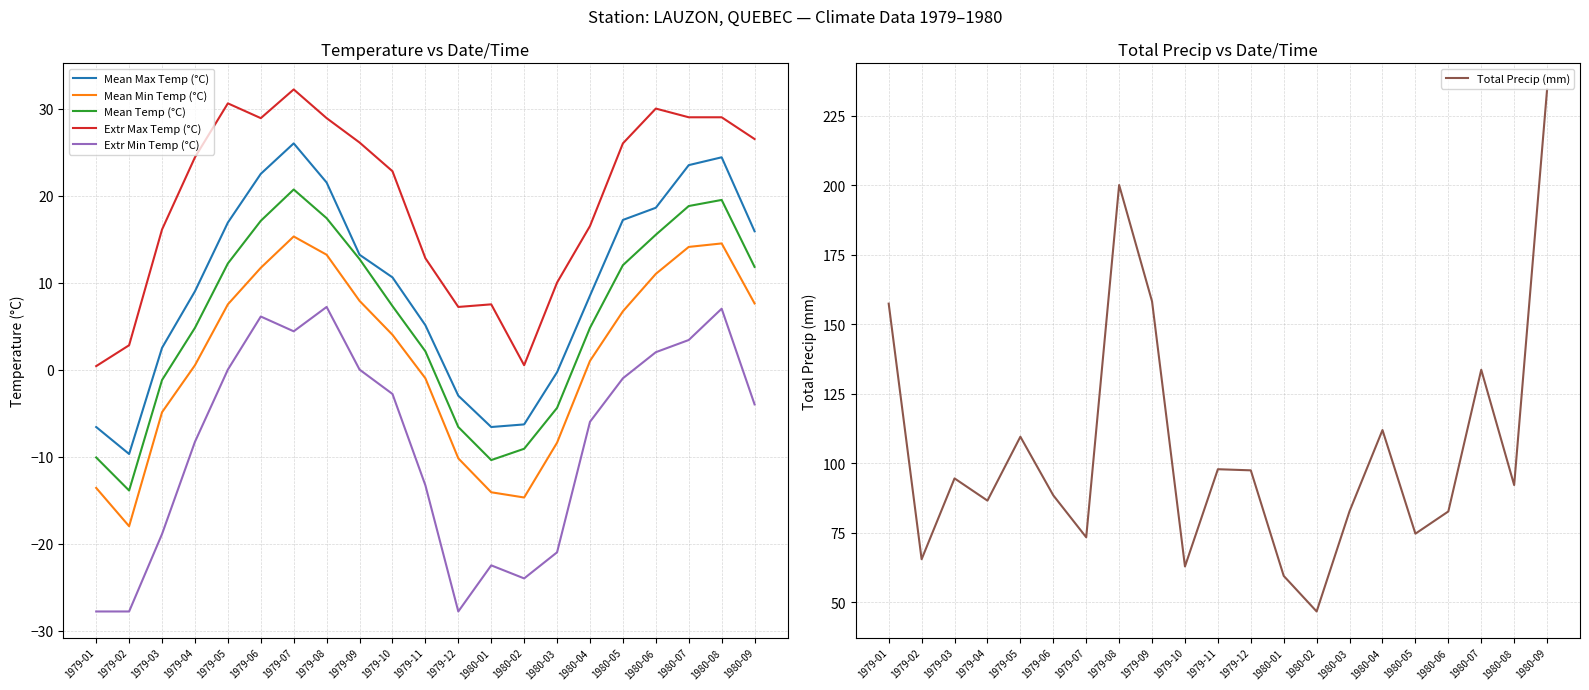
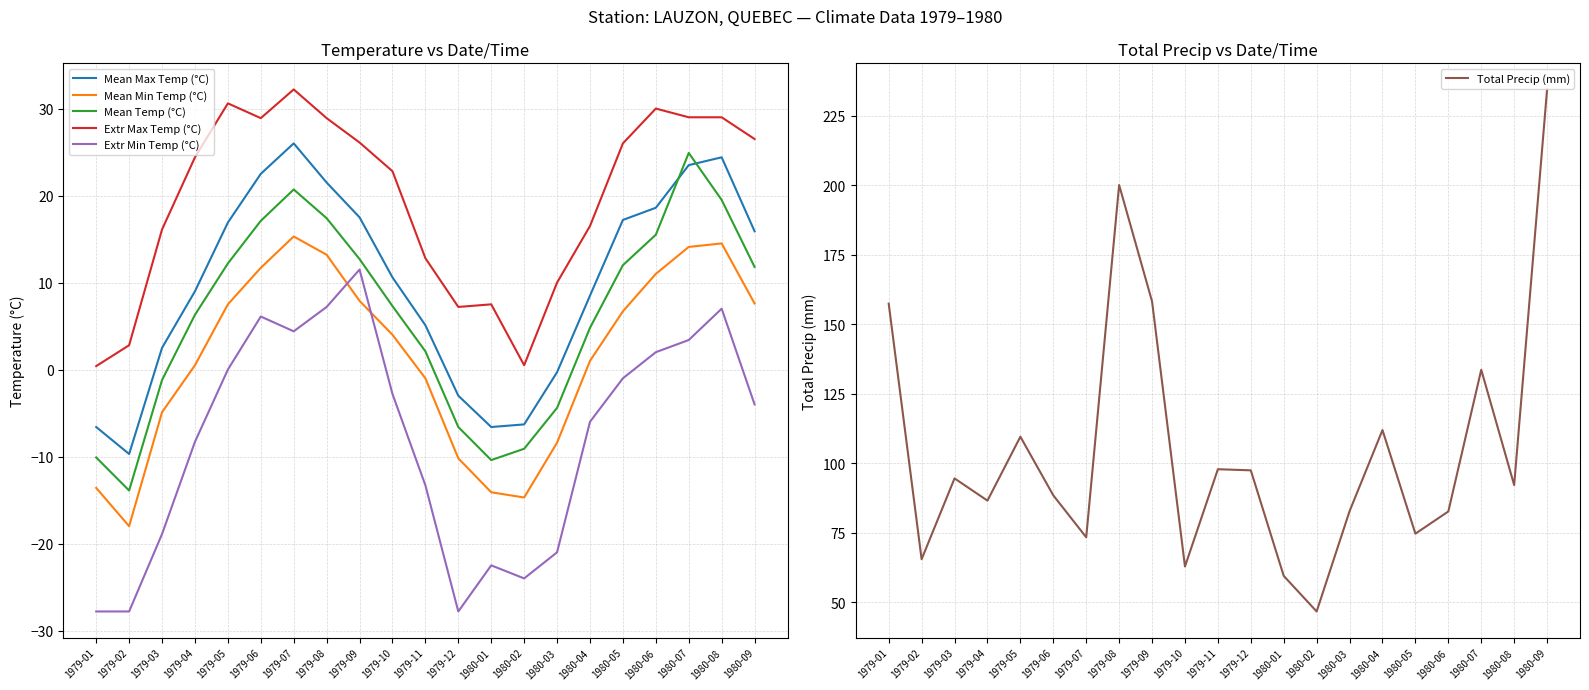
  {
    "Temperature vs Date/Time": {
      "Mean Max Temp (°C)": {
        "1979-01": -7,
        "1979-02": -10,
        "1979-03": 3,
        "1979-04": 9,
        "1979-05": 17,
        "1979-06": 23,
        "1979-07": 26,
        "1979-08": 22,
-       "1979-09": 13,
+       "1979-09": 18,
        "1979-10": 11,
        "1979-11": 5,
        "1979-12": -3,
        "1980-01": -7,
        "1980-02": -6,
        "1980-03": 0,
        "1980-04": 9,
        "1980-05": 17,
        "1980-06": 19,
        "1980-07": 24,
        "1980-08": 24,
        "1980-09": 16
      },
      "Mean Min Temp (°C)": {
        "1979-01": -14,
        "1979-02": -18,
        "1979-03": -5,
        "1979-04": 1,
        "1979-05": 8,
        "1979-06": 12,
        "1979-07": 15,
        "1979-08": 13,
        "1979-09": 8,
        "1979-10": 4,
        "1979-11": -1,
        "1979-12": -10,
        "1980-01": -14,
        "1980-02": -15,
        "1980-03": -8,
        "1980-04": 1,
        "1980-05": 7,
        "1980-06": 11,
        "1980-07": 14,
        "1980-08": 15,
        "1980-09": 8
      },
      "Mean Temp (°C)": {
        "1979-01": -10,
        "1979-02": -14,
        "1979-03": -1,
-       "1979-04": 5,
+       "1979-04": 6,
        "1979-05": 12,
        "1979-06": 17,
        "1979-07": 21,
        "1979-08": 17,
        "1979-09": 13,
        "1979-10": 7,
        "1979-11": 2,
        "1979-12": -7,
        "1980-01": -10,
        "1980-02": -9,
        "1980-03": -4,
        "1980-04": 5,
        "1980-05": 12,
        "1980-06": 16,
-       "1980-07": 19,
+       "1980-07": 25,
        "1980-08": 20,
        "1980-09": 12
      },
      "Extr Max Temp (°C)": {
        "1979-01": 0,
        "1979-02": 3,
        "1979-03": 16,
        "1979-04": 24,
        "1979-05": 31,
        "1979-06": 29,
        "1979-07": 32,
        "1979-08": 29,
        "1979-09": 26,
        "1979-10": 23,
        "1979-11": 13,
        "1979-12": 7,
        "1980-01": 8,
        "1980-02": 1,
        "1980-03": 10,
        "1980-04": 17,
        "1980-05": 26,
        "1980-06": 30,
        "1980-07": 29,
        "1980-08": 29,
        "1980-09": 27
      },
      "Extr Min Temp (°C)": {
        "1979-01": -28,
        "1979-02": -28,
        "1979-03": -19,
        "1979-04": -8,
        "1979-05": 0,
        "1979-06": 6,
        "1979-07": 4,
        "1979-08": 7,
-       "1979-09": 0,
+       "1979-09": 12,
        "1979-10": -3,
        "1979-11": -13,
        "1979-12": -28,
        "1980-01": -23,
        "1980-02": -24,
        "1980-03": -21,
        "1980-04": -6,
        "1980-05": -1,
        "1980-06": 2,
        "1980-07": 3,
        "1980-08": 7,
        "1980-09": -4
      }
    },
    "Total Precip vs Date/Time": {
      "1979-01": 157,
      "1979-02": 65,
      "1979-03": 95,
      "1979-04": 87,
      "1979-05": 110,
      "1979-06": 88,
      "1979-07": 73,
      "1979-08": 200,
      "1979-09": 158,
      "1979-10": 63,
      "1979-11": 98,
      "1979-12": 97,
      "1980-01": 59,
      "1980-02": 47,
      "1980-03": 83,
      "1980-04": 112,
      "1980-05": 75,
      "1980-06": 83,
      "1980-07": 134,
      "1980-08": 92,
      "1980-09": 235
    }
  }
